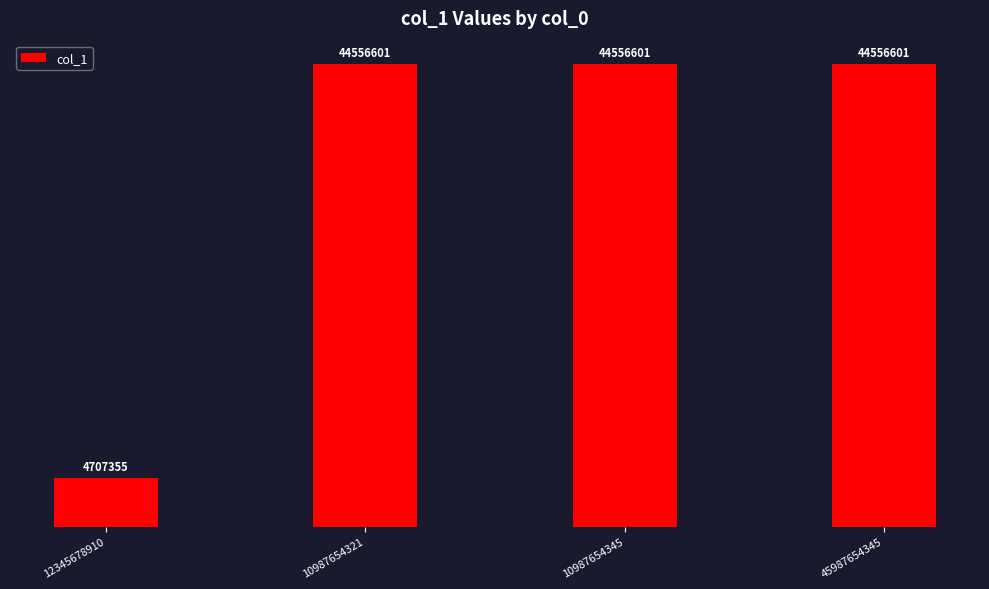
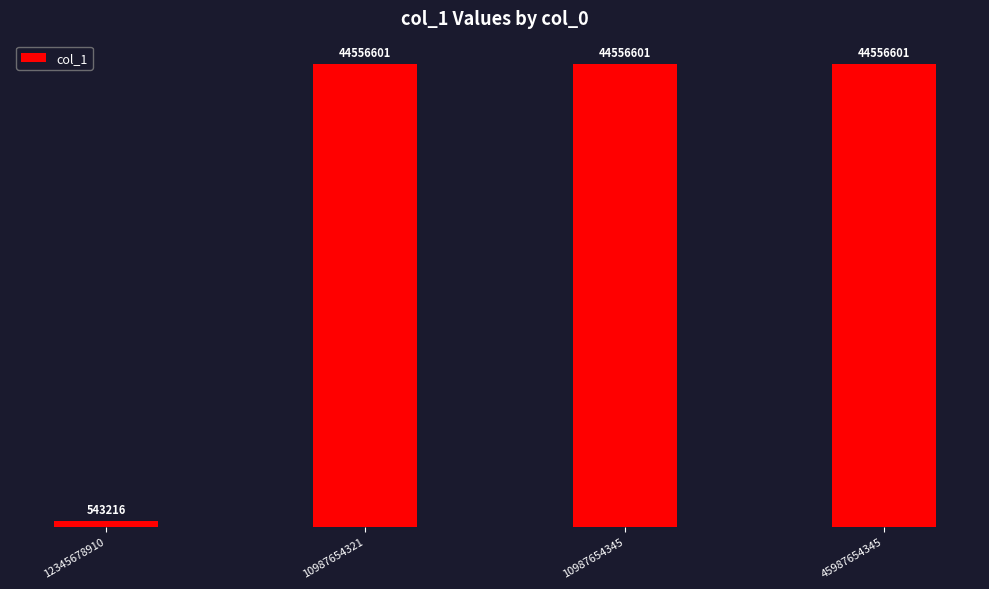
  {
-   "12345678910": 4707355,
+   "12345678910": 543216,
    "10987654321": 44556601,
    "10987654345": 44556601,
    "45987654345": 44556601
  }
